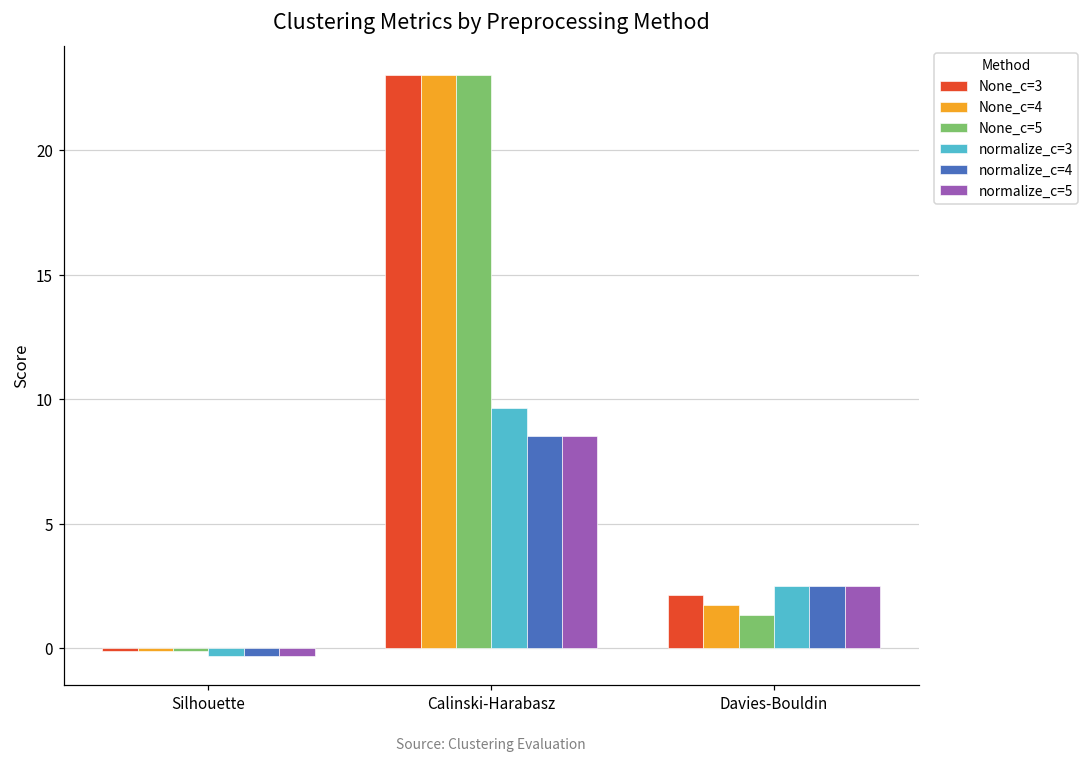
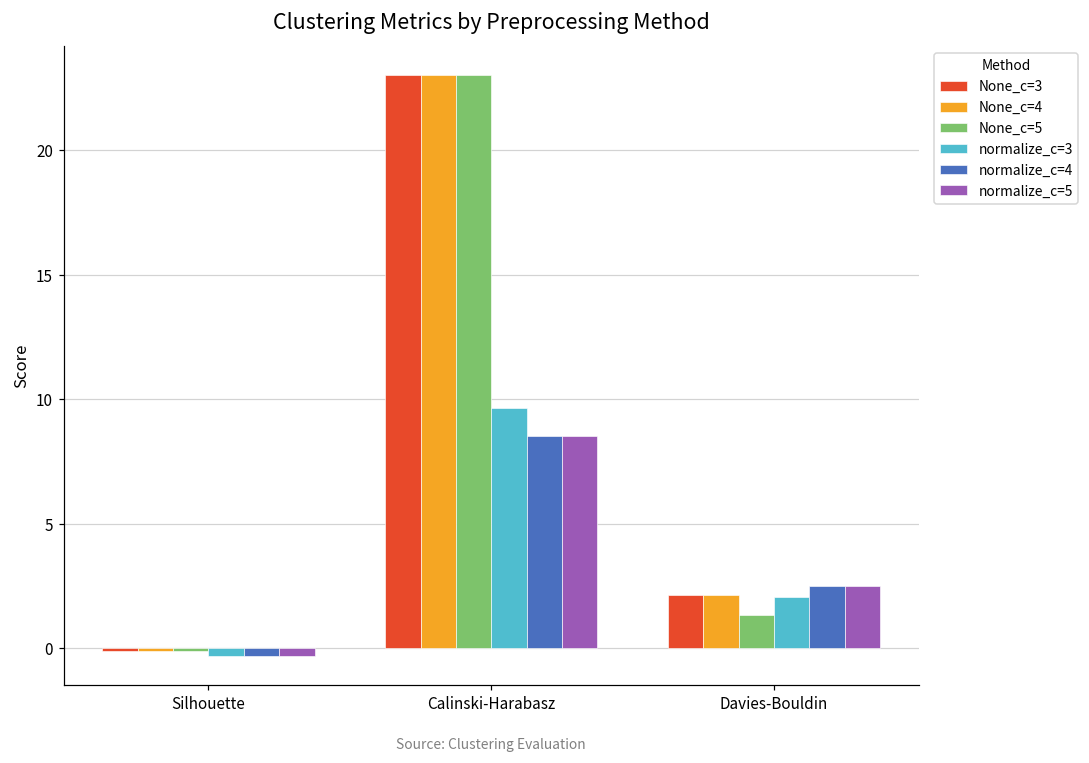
  {
    "None_c=3": {
      "Calinski-Harabasz": 23.0,
      "Davies-Bouldin": 2.1
    },
    "None_c=4": {
      "Calinski-Harabasz": 23.0,
-     "Davies-Bouldin": 1.8
+     "Davies-Bouldin": 2.1
    },
    "None_c=5": {
      "Calinski-Harabasz": 23.0,
      "Davies-Bouldin": 1.3
    },
    "normalize_c=3": {
      "Silhouette": -0.3,
      "Calinski-Harabasz": 9.6,
-     "Davies-Bouldin": 2.5
+     "Davies-Bouldin": 2.1
    },
    "normalize_c=4": {
      "Silhouette": -0.3,
      "Calinski-Harabasz": 8.5,
      "Davies-Bouldin": 2.5
    },
    "normalize_c=5": {
      "Silhouette": -0.3,
      "Calinski-Harabasz": 8.5,
      "Davies-Bouldin": 2.5
    }
  }
